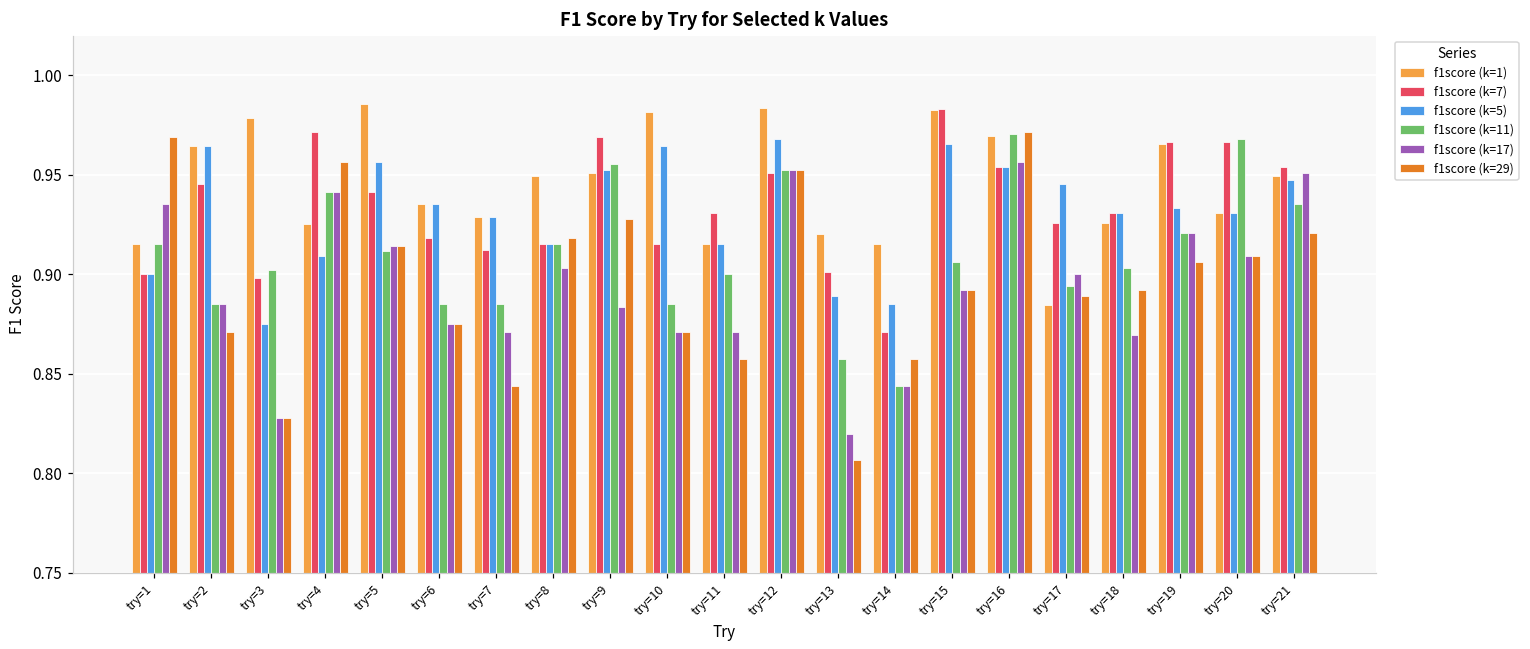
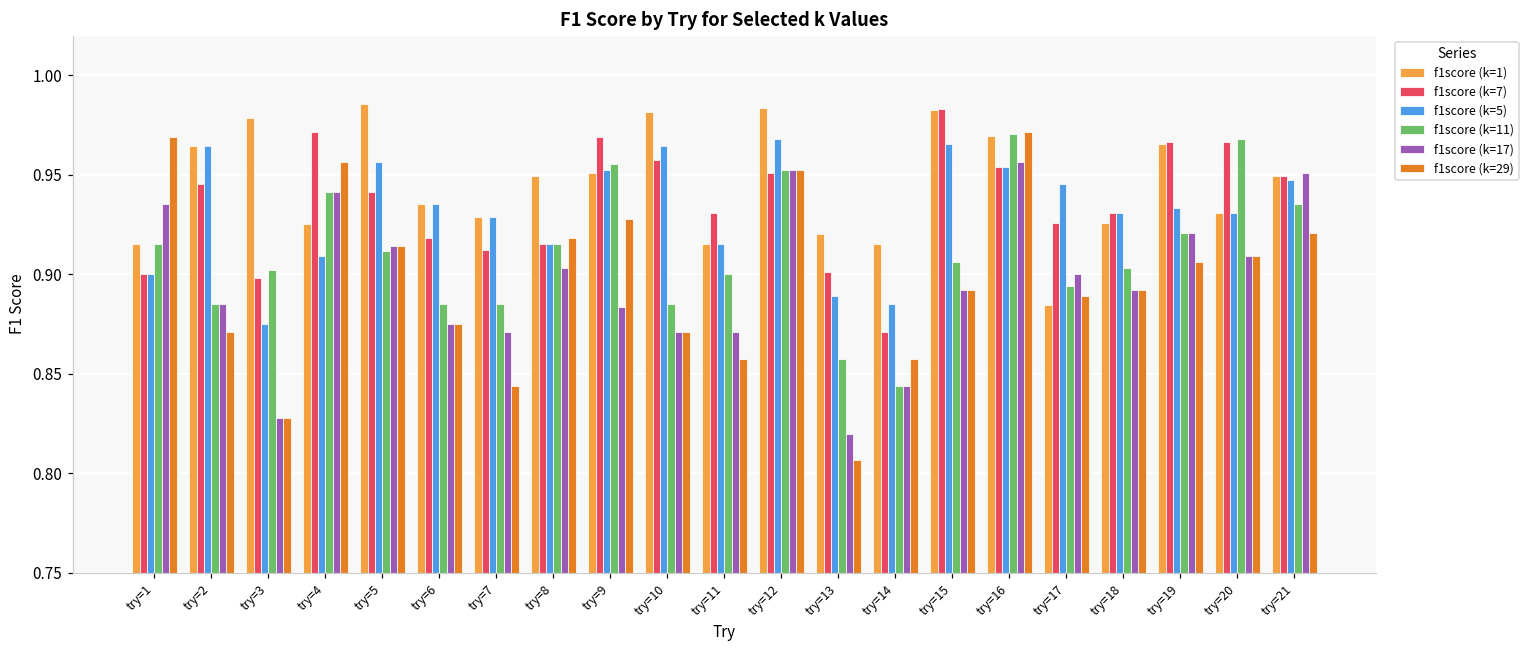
  {
    "f1score (k=7)": {
      "try=1": 0.900,
      "try=2": 0.945,
      "try=3": 0.898,
      "try=4": 0.971,
      "try=5": 0.941,
      "try=6": 0.918,
      "try=7": 0.912,
      "try=8": 0.915,
      "try=9": 0.969,
-     "try=10": 0.915,
+     "try=10": 0.957,
      "try=11": 0.931,
      "try=12": 0.951,
      "try=13": 0.901,
      "try=14": 0.871,
      "try=15": 0.983,
      "try=16": 0.954,
      "try=17": 0.926,
      "try=18": 0.931,
      "try=19": 0.967,
      "try=20": 0.967,
-     "try=21": 0.954
+     "try=21": 0.949
    },
    "f1score (k=5)": {
      "try=1": 0.900,
      "try=2": 0.964,
      "try=3": 0.875,
      "try=4": 0.909,
      "try=5": 0.957,
      "try=6": 0.935,
      "try=7": 0.929,
      "try=8": 0.915,
      "try=9": 0.952,
      "try=10": 0.964,
      "try=11": 0.915,
      "try=12": 0.968,
      "try=13": 0.889,
      "try=14": 0.885,
      "try=15": 0.966,
      "try=16": 0.954,
      "try=17": 0.945,
      "try=18": 0.931,
      "try=19": 0.933,
      "try=20": 0.931,
      "try=21": 0.947
    },
    "f1score (k=11)": {
      "try=1": 0.915,
      "try=2": 0.885,
      "try=3": 0.902,
      "try=4": 0.941,
      "try=5": 0.912,
      "try=6": 0.885,
      "try=7": 0.885,
      "try=8": 0.915,
      "try=9": 0.955,
      "try=10": 0.885,
      "try=11": 0.900,
      "try=12": 0.952,
      "try=13": 0.857,
      "try=14": 0.844,
      "try=15": 0.906,
      "try=16": 0.971,
      "try=17": 0.894,
      "try=18": 0.903,
      "try=19": 0.921,
      "try=20": 0.968,
      "try=21": 0.935
    },
    "f1score (k=17)": {
      "try=1": 0.935,
      "try=2": 0.885,
      "try=3": 0.828,
      "try=4": 0.941,
      "try=5": 0.914,
      "try=6": 0.875,
      "try=7": 0.871,
      "try=8": 0.903,
      "try=9": 0.883,
      "try=10": 0.871,
      "try=11": 0.871,
      "try=12": 0.952,
      "try=13": 0.820,
      "try=14": 0.844,
      "try=15": 0.892,
      "try=16": 0.957,
      "try=17": 0.900,
-     "try=18": 0.870,
+     "try=18": 0.892,
      "try=19": 0.921,
      "try=20": 0.909,
      "try=21": 0.951
    }
  }
